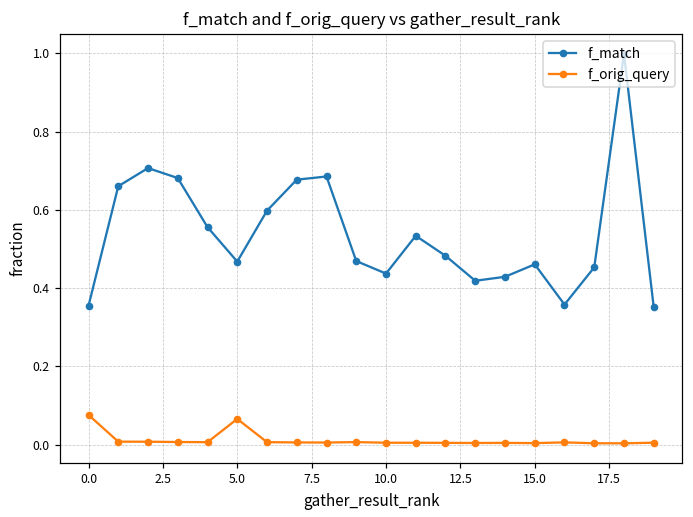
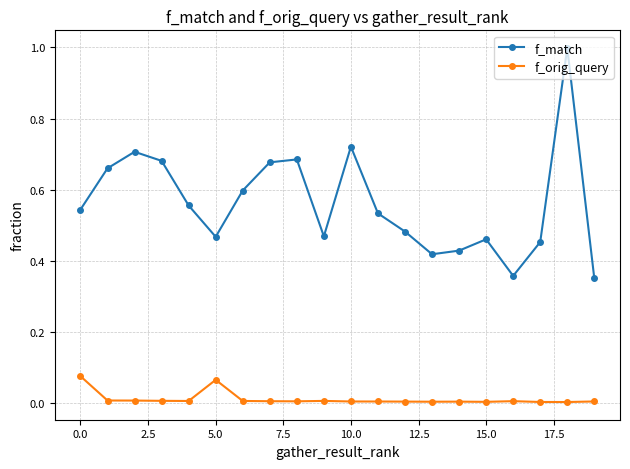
  {
    "f_match": {
-     "0.0": 0.35,
+     "0.0": 0.54,
      "5.0": 0.47,
-     "10.0": 0.44,
+     "10.0": 0.72,
      "15.0": 0.46
    },
    "f_orig_query": {
      "0.0": 0.08,
      "5.0": 0.07,
      "10.0": 0.00,
      "15.0": 0.00
    }
  }
